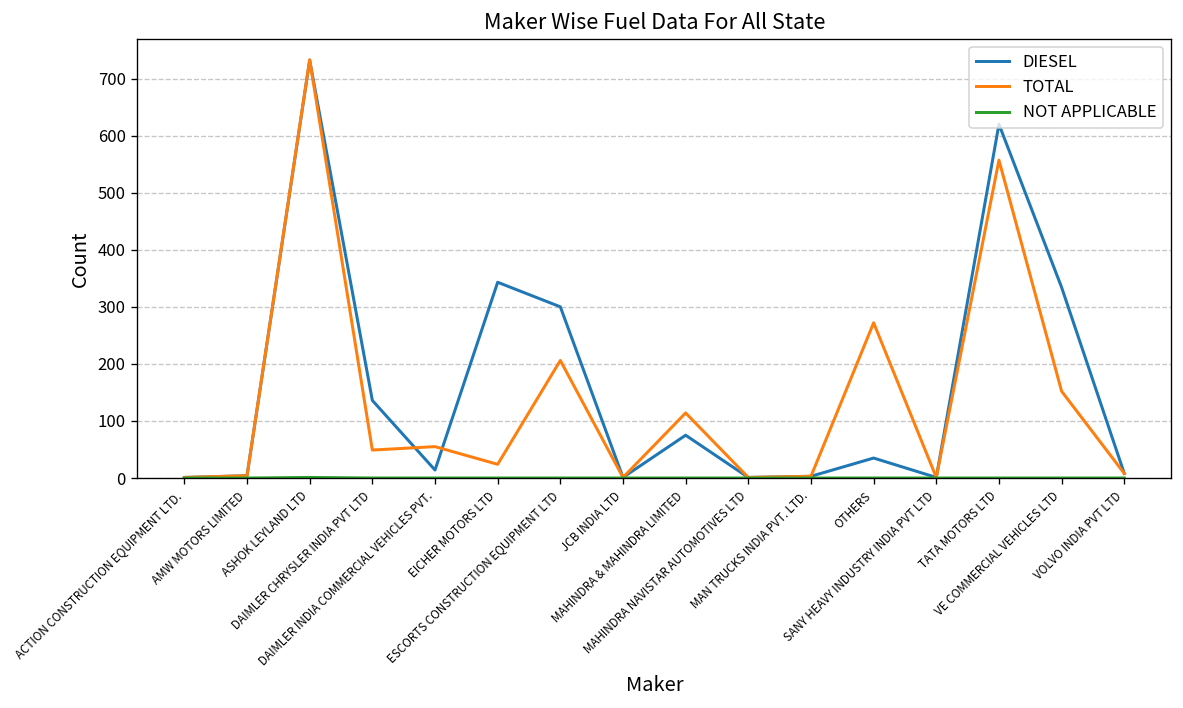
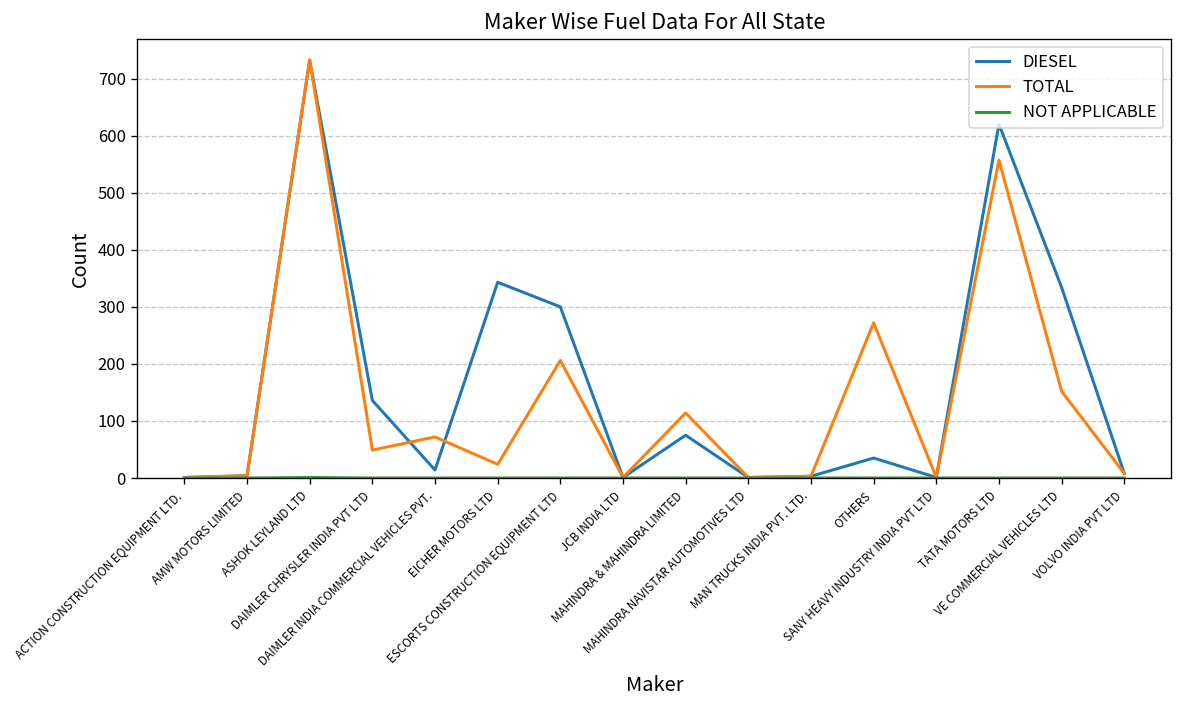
  {
    "DIESEL": {
      "DAIMLER CHRYSLER INDIA PVT LTD": 140,
      "DAIMLER INDIA COMMERCIAL VEHICLES PVT.": 10,
      "EICHER MOTORS LTD": 340,
      "ESCORTS CONSTRUCTION EQUIPMENT LTD": 300,
      "MAHINDRA & MAHINDRA LIMITED": 80,
      "OTHERS": 40,
      "VE COMMERCIAL VEHICLES LTD": 330
    },
    "TOTAL": {
      "DAIMLER CHRYSLER INDIA PVT LTD": 50,
-     "DAIMLER INDIA COMMERCIAL VEHICLES PVT.": 60,
+     "DAIMLER INDIA COMMERCIAL VEHICLES PVT.": 70,
      "EICHER MOTORS LTD": 20,
      "ESCORTS CONSTRUCTION EQUIPMENT LTD": 210,
      "MAHINDRA & MAHINDRA LIMITED": 110,
      "OTHERS": 270,
      "TATA MOTORS LTD": 560,
      "VE COMMERCIAL VEHICLES LTD": 150
    },
    "NOT APPLICABLE": {
      "ASHOK LEYLAND LTD": 0,
      "DAIMLER CHRYSLER INDIA PVT LTD": 0,
      "DAIMLER INDIA COMMERCIAL VEHICLES PVT.": 0,
      "EICHER MOTORS LTD": 0,
      "ESCORTS CONSTRUCTION EQUIPMENT LTD": 0,
      "MAHINDRA & MAHINDRA LIMITED": 0,
      "OTHERS": 0,
      "TATA MOTORS LTD": 0,
      "VE COMMERCIAL VEHICLES LTD": 0,
      "VOLVO INDIA PVT LTD": 0
    }
  }
